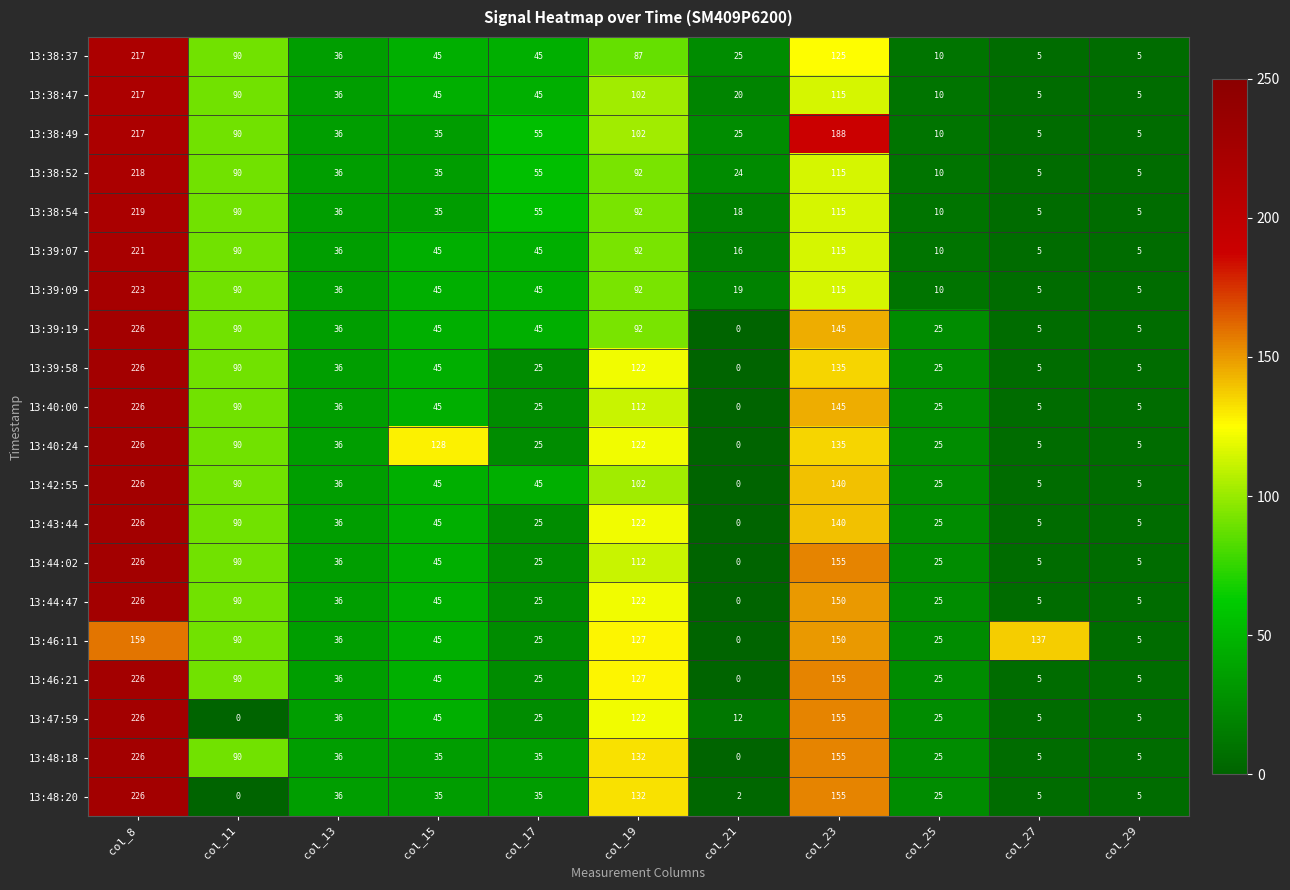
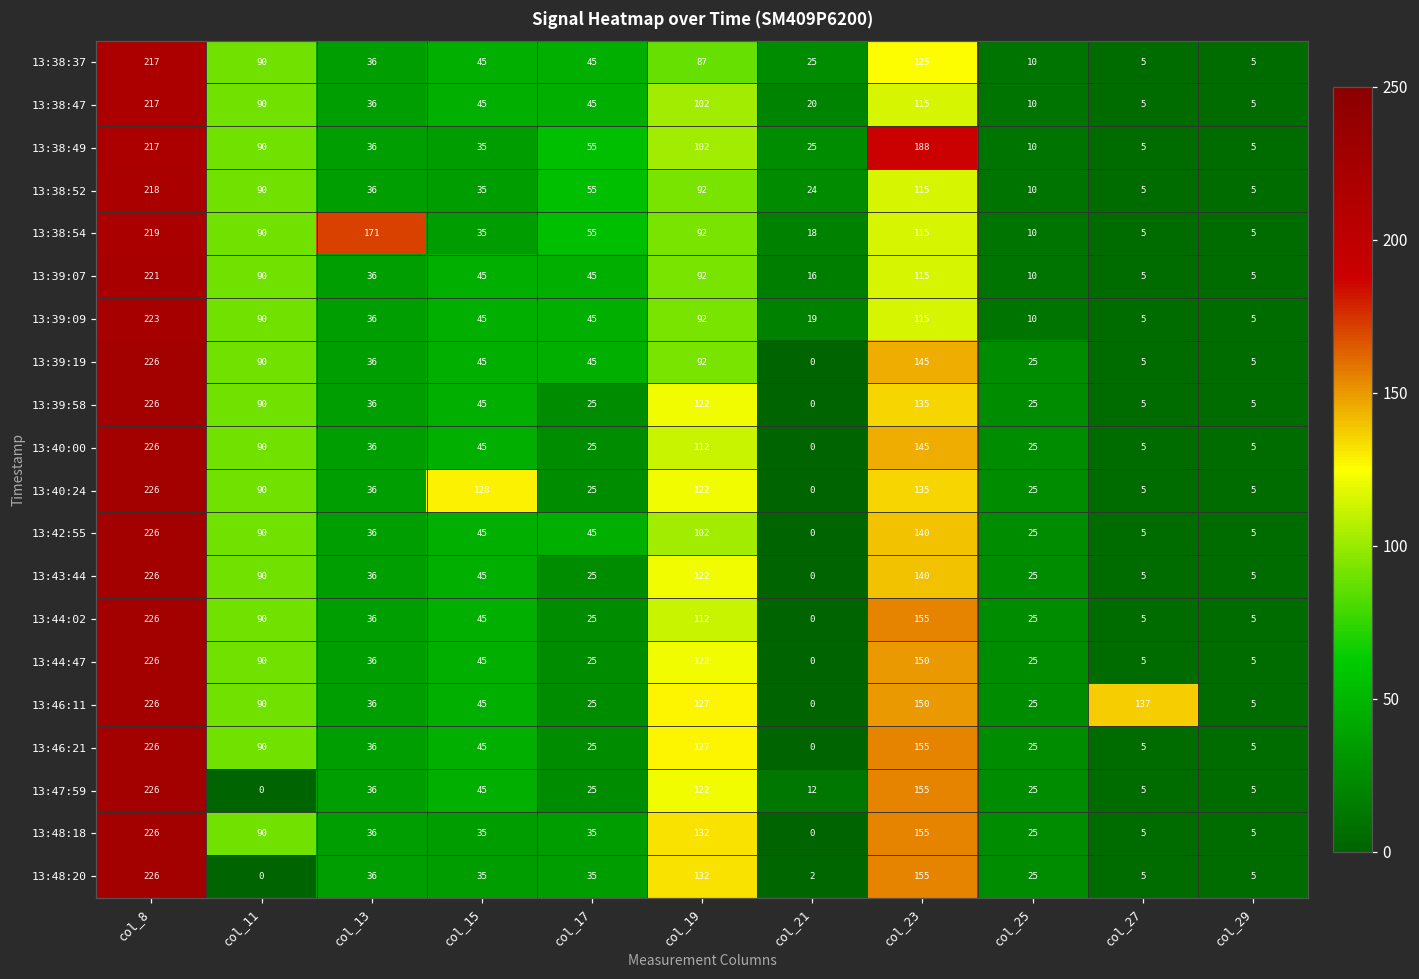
  {
    "13:38:54": {
      "col_8": 219,
      "col_11": 90,
-     "col_13": 36,
+     "col_13": 171,
      "col_15": 35,
      "col_17": 55,
      "col_19": 92,
      "col_21": 18,
      "col_23": 115,
      "col_25": 10,
      "col_27": 5,
      "col_29": 5
    },
    "13:46:11": {
-     "col_8": 159,
+     "col_8": 226,
      "col_11": 90,
      "col_13": 36,
      "col_15": 45,
      "col_17": 25,
      "col_19": 127,
      "col_21": 0,
      "col_23": 150,
      "col_25": 25,
      "col_27": 137,
      "col_29": 5
    }
  }
